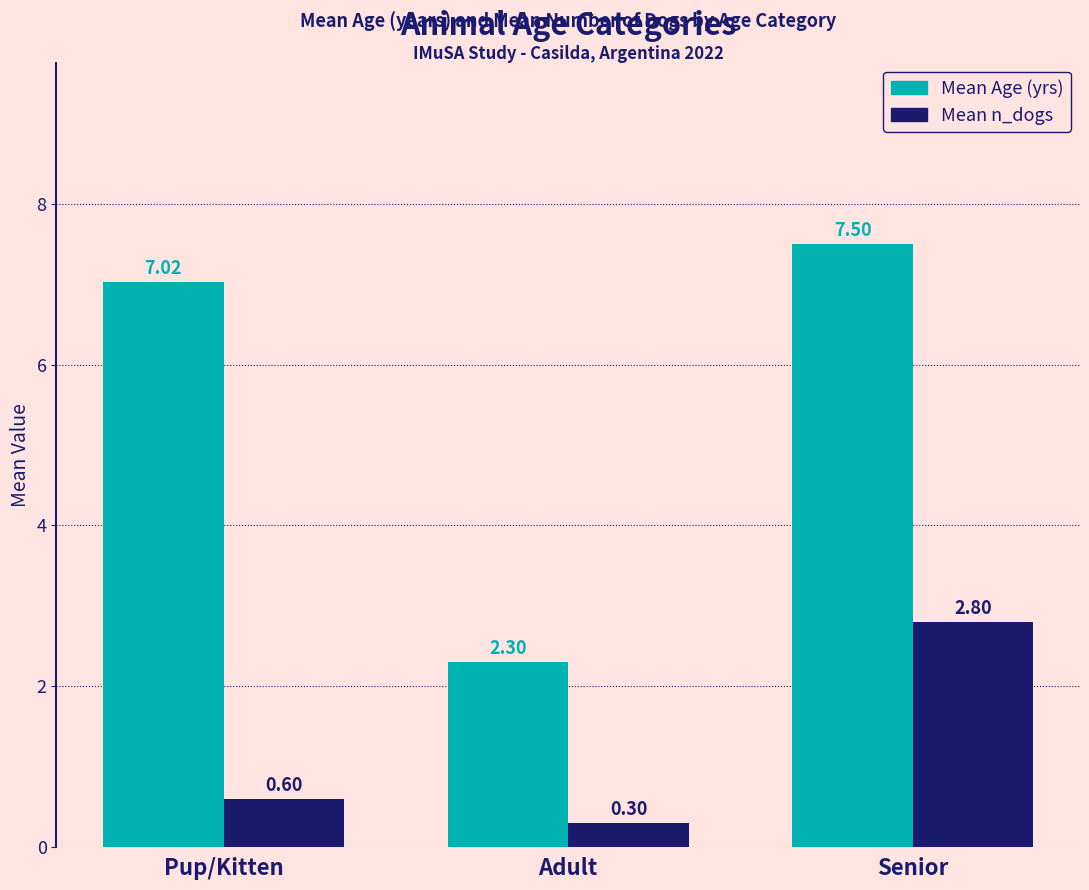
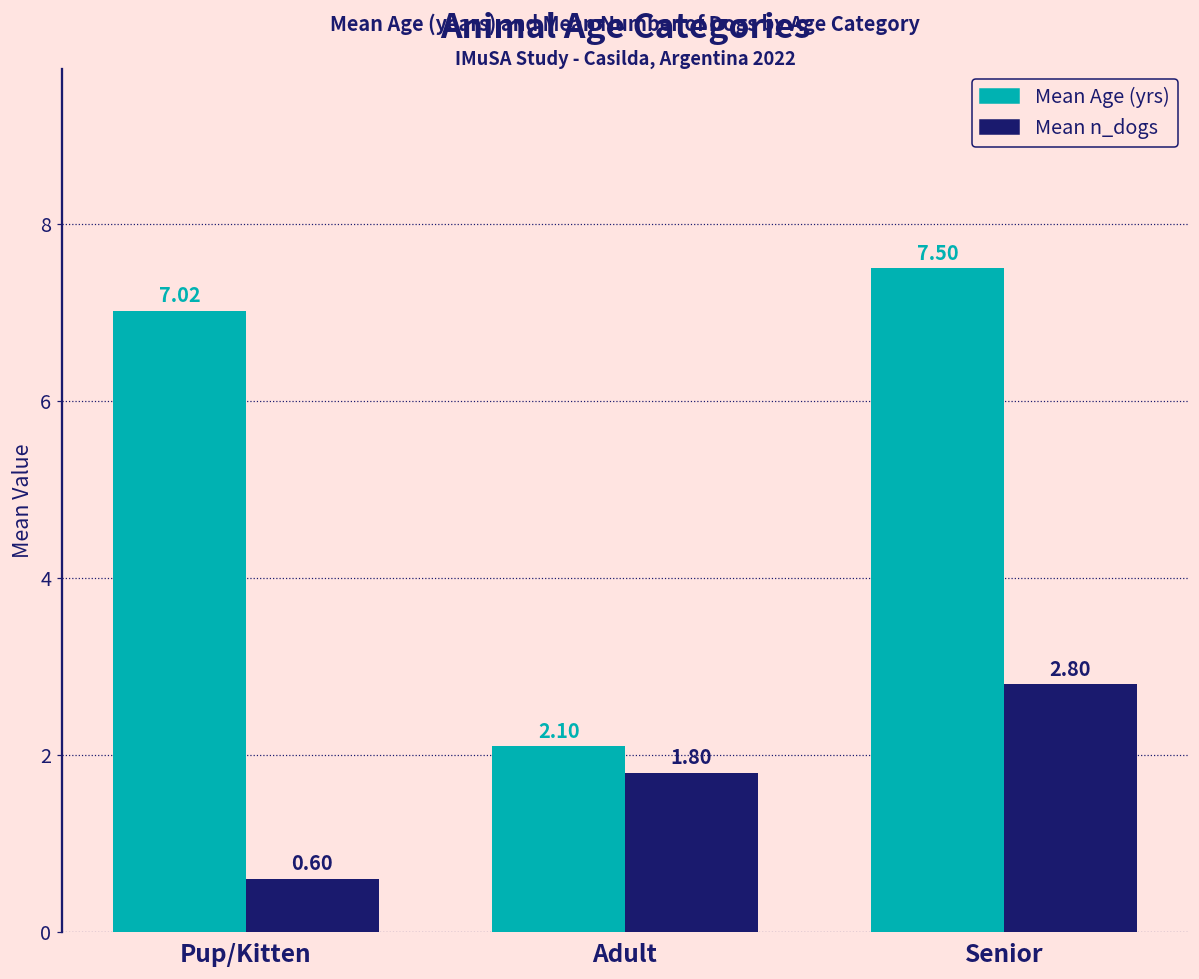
  {
    "Mean Age (yrs)": {
      "Pup/Kitten": 7.02,
-     "Adult": 2.30,
+     "Adult": 2.10,
      "Senior": 7.50
    },
    "Mean n_dogs": {
      "Pup/Kitten": 0.60,
-     "Adult": 0.30,
+     "Adult": 1.80,
      "Senior": 2.80
    }
  }
